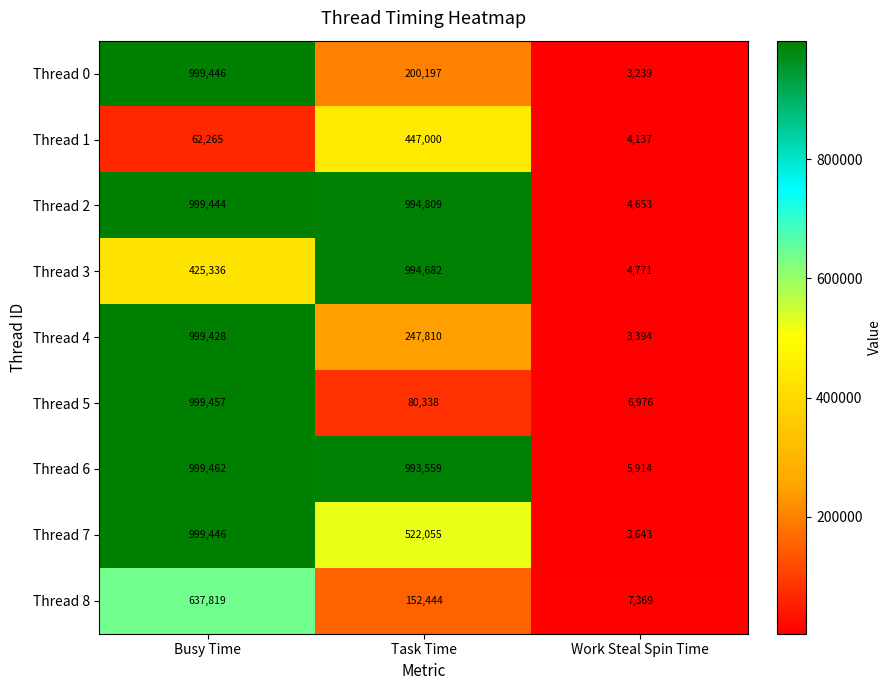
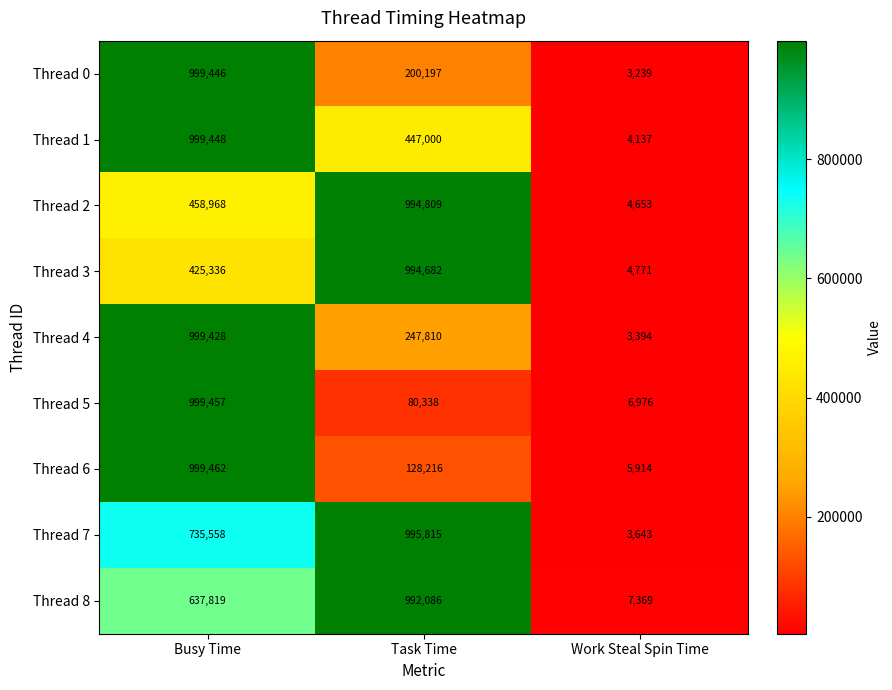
  {
    "Thread 0": {
      "Busy Time": "999,446",
      "Task Time": "200,197",
      "Work Steal Spin Time": "3,239"
    },
    "Thread 1": {
-     "Busy Time": "62,265",
+     "Busy Time": "999,448",
      "Task Time": "447,000",
      "Work Steal Spin Time": "4,137"
    },
    "Thread 2": {
-     "Busy Time": "999,444",
+     "Busy Time": "458,968",
      "Task Time": "994,809",
      "Work Steal Spin Time": "4,653"
    },
    "Thread 3": {
      "Busy Time": "425,336",
      "Task Time": "994,682",
      "Work Steal Spin Time": "4,771"
    },
    "Thread 4": {
      "Busy Time": "999,428",
      "Task Time": "247,810",
      "Work Steal Spin Time": "3,394"
    },
    "Thread 5": {
      "Busy Time": "999,457",
      "Task Time": "80,338",
      "Work Steal Spin Time": "6,976"
    },
    "Thread 6": {
      "Busy Time": "999,462",
-     "Task Time": "993,559",
+     "Task Time": "128,216",
      "Work Steal Spin Time": "5,914"
    },
    "Thread 7": {
-     "Busy Time": "999,446",
-     "Task Time": "522,055",
+     "Busy Time": "735,558",
+     "Task Time": "995,815",
      "Work Steal Spin Time": "3,643"
    },
    "Thread 8": {
      "Busy Time": "637,819",
-     "Task Time": "152,444",
+     "Task Time": "992,086",
      "Work Steal Spin Time": "7,369"
    }
  }
